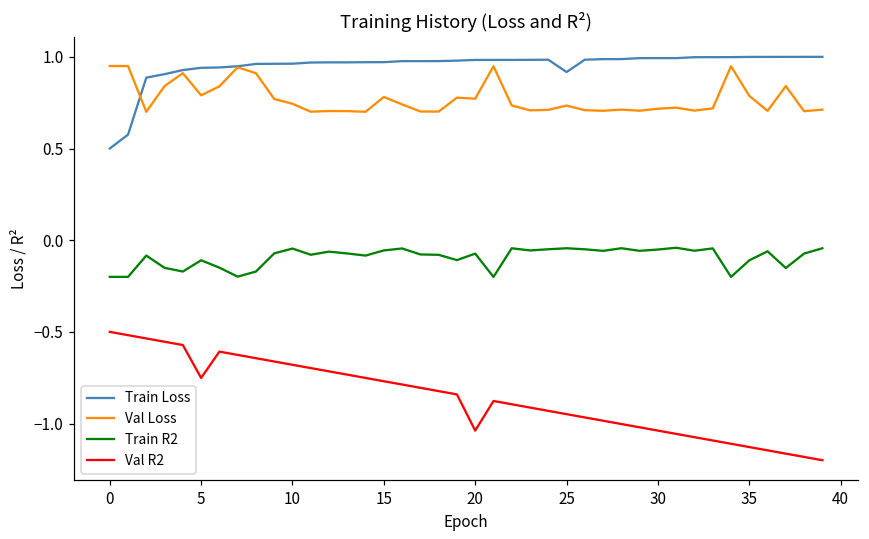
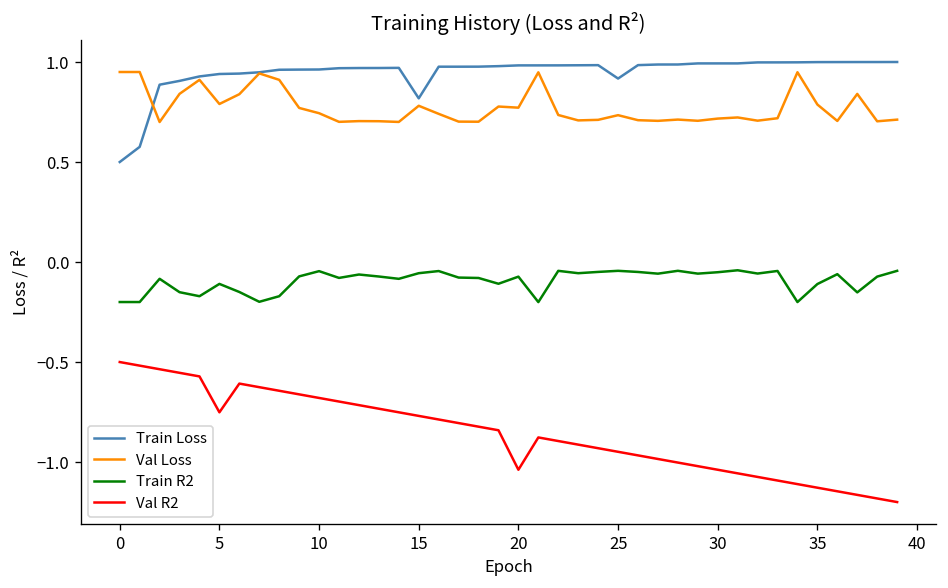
  {
    "Train Loss": {
      "0": 0.50,
      "5": 0.94,
      "10": 0.96,
-     "15": 0.97,
+     "15": 0.82,
      "20": 0.98,
      "25": 0.92,
      "30": 0.99,
      "35": 1.00
    },
    "Val Loss": {
      "0": 0.95,
      "5": 0.79,
      "10": 0.74,
      "15": 0.78,
      "20": 0.77,
      "25": 0.73,
      "30": 0.72,
      "35": 0.79
    },
    "Train R2": {
      "0": -0.20,
      "5": -0.11,
      "10": -0.05,
      "15": -0.06,
      "20": -0.07,
      "25": -0.04,
      "30": -0.05,
      "35": -0.11
    },
    "Val R2": {
      "0": -0.50,
      "5": -0.75,
      "10": -0.68,
      "15": -0.77,
      "20": -1.04,
      "25": -0.95,
      "30": -1.04,
      "35": -1.13
    }
  }
